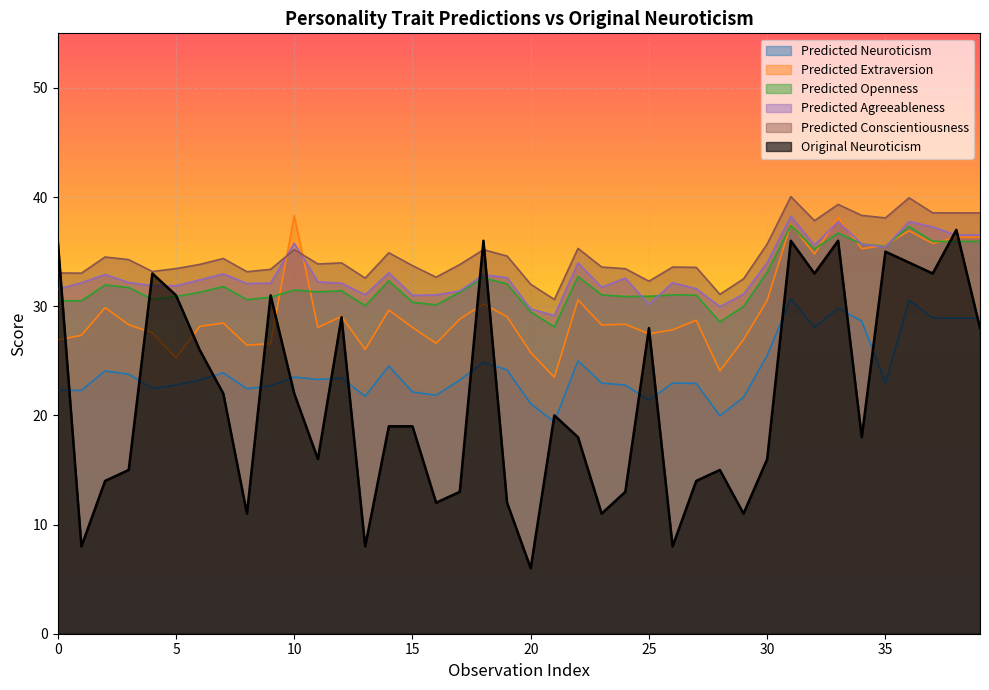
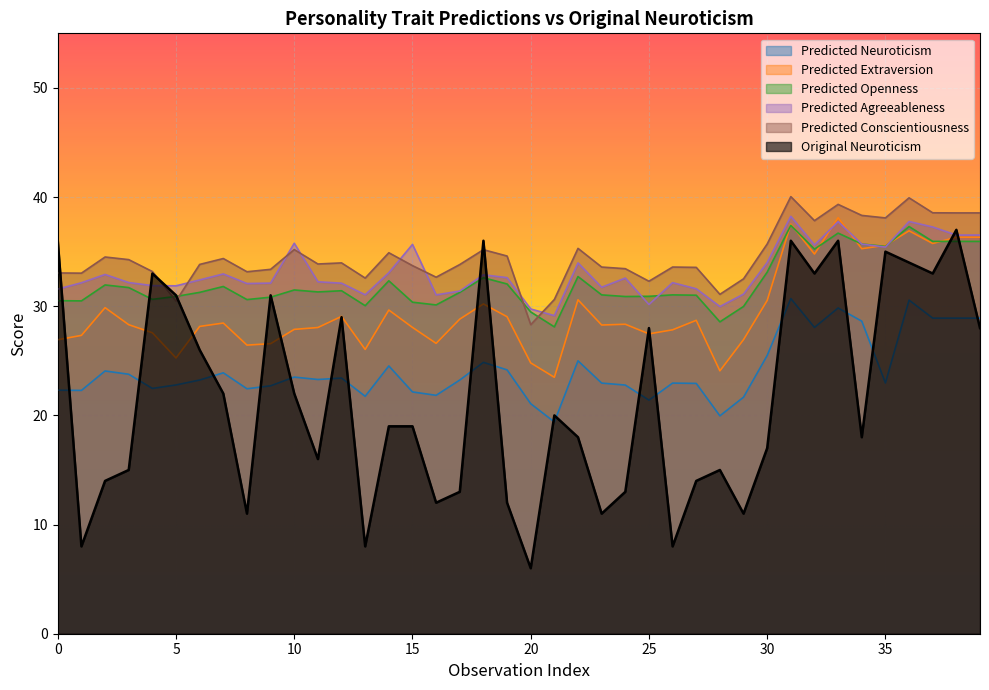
  {
    "Predicted Neuroticism": {
      "0": 22.3,
      "5": 22.8,
      "10": 23.5,
      "15": 22.2,
      "20": 21.1,
      "25": 21.4,
      "30": 25.5,
      "35": 23.0
    },
    "Predicted Extraversion": {
      "0": 26.9,
      "5": 25.3,
-     "10": 38.3,
+     "10": 27.9,
      "15": 28.1,
-     "20": 25.8,
+     "20": 24.8,
      "25": 27.5,
      "30": 30.5
    },
    "Predicted Openness": {
      "0": 30.5,
      "10": 31.5,
      "15": 30.4,
      "20": 29.5,
      "25": 30.9,
      "30": 33.1
    },
    "Predicted Agreeableness": {
      "0": 31.6,
      "5": 31.9,
      "10": 35.8,
-     "15": 31.0,
+     "15": 35.7,
      "20": 29.8,
      "25": 30.2,
      "30": 34.0
    },
    "Predicted Conscientiousness": {
      "0": 33.1,
-     "5": 33.5,
+     "5": 30.5,
      "10": 35.2,
      "15": 33.7,
-     "20": 32.0,
+     "20": 28.3,
      "25": 32.3,
      "30": 35.7,
      "35": 38.1
    },
    "Original Neuroticism": {
      "0": 36,
      "10": 22,
      "15": 19,
      "20": 6,
      "25": 28,
-     "30": 16,
+     "30": 17,
      "35": 35
    }
  }
